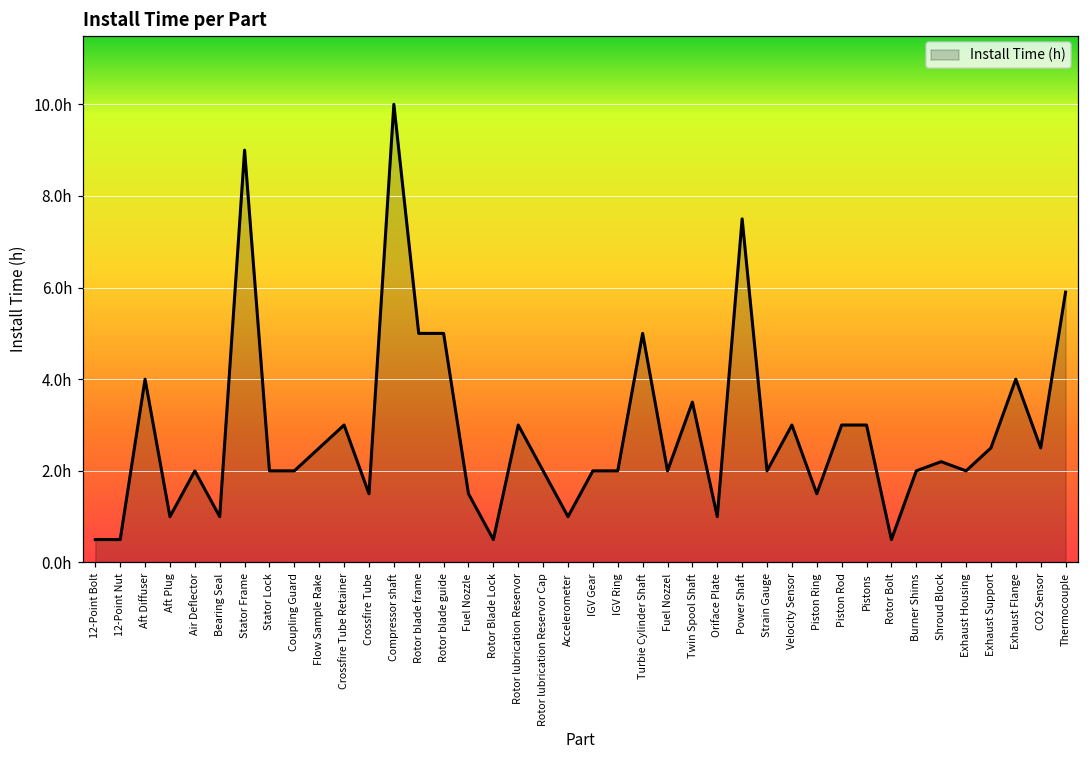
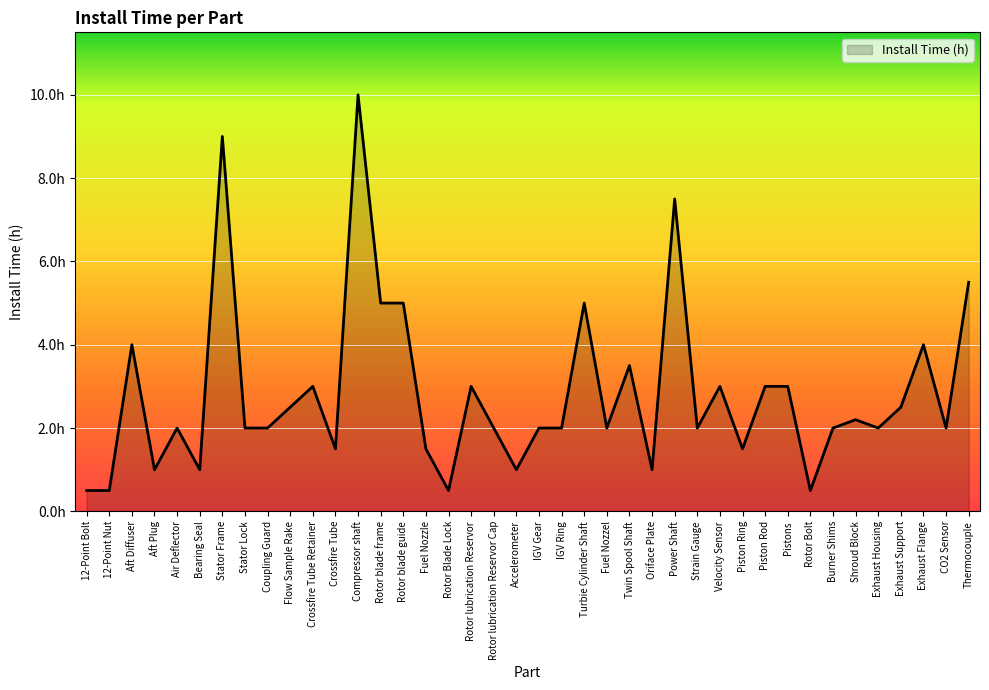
  {
    "12-Point Bolt": "0.5h",
    "12-Point Nut": "0.5h",
    "Aft Diffuser": "4.0h",
    "Aft Plug": "1.0h",
    "Air Deflector": "2.0h",
    "Bearing Seal": "1.0h",
    "Stator Frame": "9.0h",
    "Stator Lock": "2.0h",
    "Coupling Guard": "2.0h",
    "Flow Sample Rake": "2.5h",
    "Crossfire Tube Retainer": "3.0h",
    "Crossfire Tube": "1.5h",
    "Compressor shaft": "10.0h",
    "Rotor blade frame": "5.0h",
    "Rotor blade guide": "5.0h",
    "Fuel Nozzle": "1.5h",
    "Rotor Blade Lock": "0.5h",
    "Rotor lubrication Reservor": "3.0h",
    "Rotor lubrication Reservor Cap": "2.0h",
    "Accelerometer": "1.0h",
    "IGV Gear": "2.0h",
    "IGV Ring": "2.0h",
    "Turbie Cylinder Shaft": "5.0h",
    "Fuel Nozzel": "2.0h",
    "Twin Spool Shaft": "3.5h",
    "Oriface Plate": "1.0h",
    "Power Shaft": "7.5h",
    "Strain Gauge": "2.0h",
    "Velocity Sensor": "3.0h",
    "Piston Ring": "1.5h",
    "Piston Rod": "3.0h",
    "Pistons": "3.0h",
    "Rotor Bolt": "0.5h",
    "Burner Shims": "2.0h",
    "Shroud Block": "2.2h",
    "Exhaust Housing": "2.0h",
    "Exhaust Support": "2.5h",
    "Exhaust Flange": "4.0h",
-   "CO2 Sensor": "2.5h",
-   "Thermocouple": "5.9h"
+   "CO2 Sensor": "2.0h",
+   "Thermocouple": "5.5h"
  }
